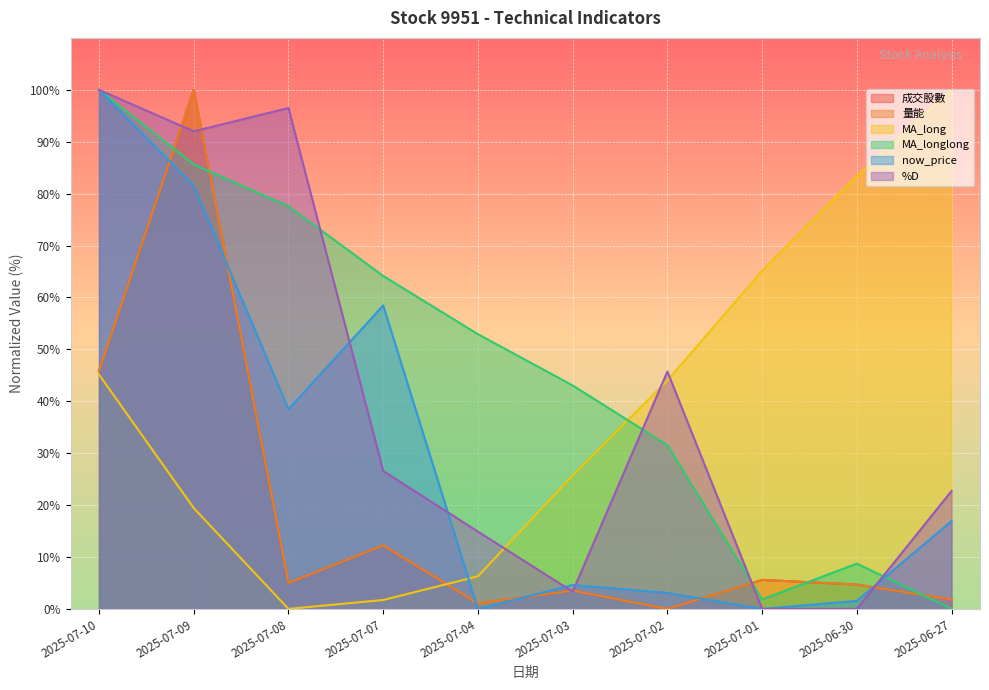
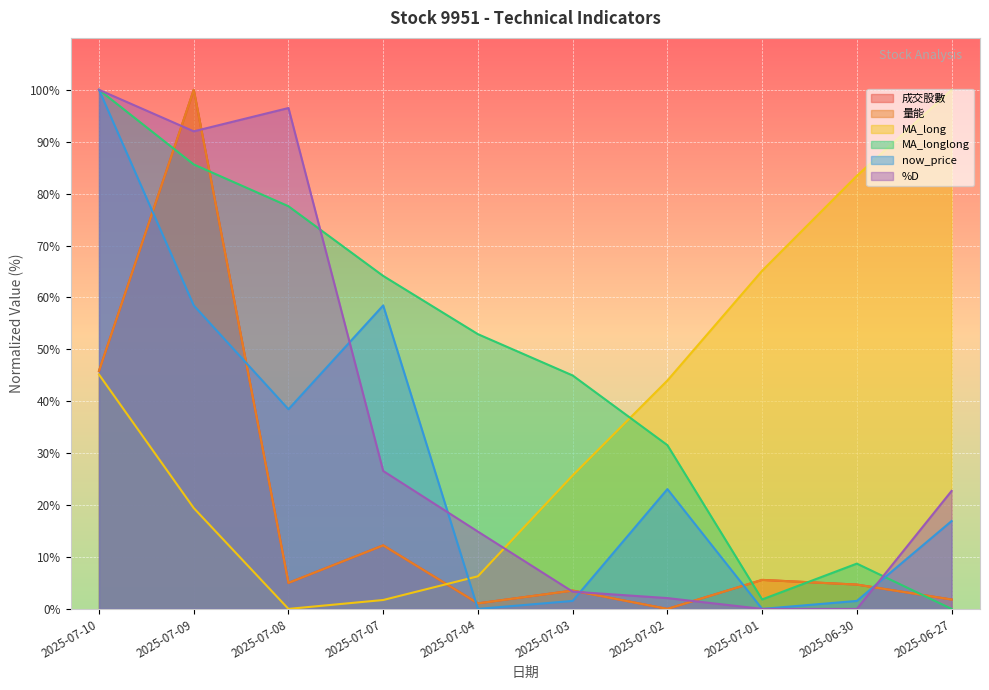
  {
    "MA_longlong": {
      "2025-07-09": "86%",
      "2025-07-08": "78%",
      "2025-07-07": "64%",
      "2025-07-04": "53%",
-     "2025-07-03": "43%",
+     "2025-07-03": "45%",
      "2025-07-02": "32%",
      "2025-07-01": "2%",
      "2025-06-30": "9%",
      "2025-06-27": "0%"
    },
    "now_price": {
-     "2025-07-09": "82%",
+     "2025-07-09": "58%",
      "2025-07-08": "38%",
      "2025-07-07": "58%",
      "2025-07-04": "0%",
-     "2025-07-03": "5%",
-     "2025-07-02": "3%",
+     "2025-07-03": "2%",
+     "2025-07-02": "23%",
      "2025-06-30": "2%",
      "2025-06-27": "17%"
    },
    "%D": {
      "2025-07-09": "92%",
      "2025-07-08": "96%",
      "2025-07-07": "27%",
      "2025-07-04": "15%",
-     "2025-07-02": "46%",
+     "2025-07-02": "2%",
      "2025-06-30": "0%",
      "2025-06-27": "23%"
    }
  }
